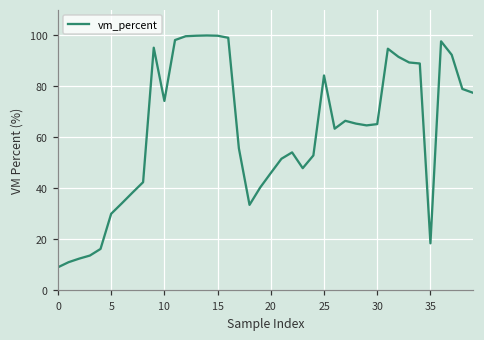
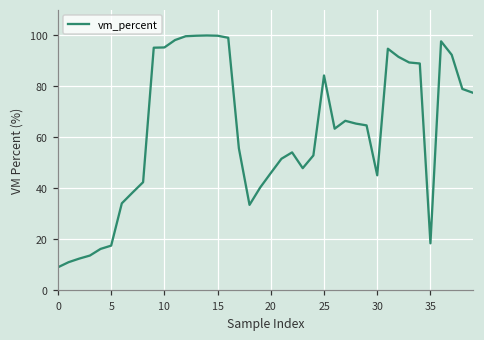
  {
    "0": 9,
-   "5": 30,
-   "10": 74,
+   "5": 18,
+   "10": 95,
    "15": 100,
    "20": 46,
    "25": 84,
-   "30": 65,
+   "30": 45,
    "35": 18
  }
